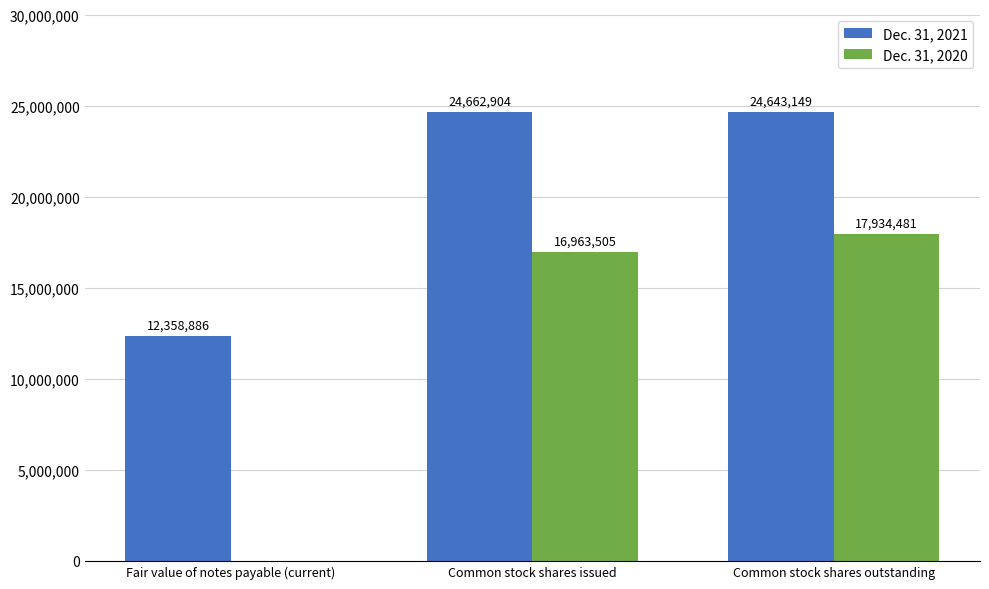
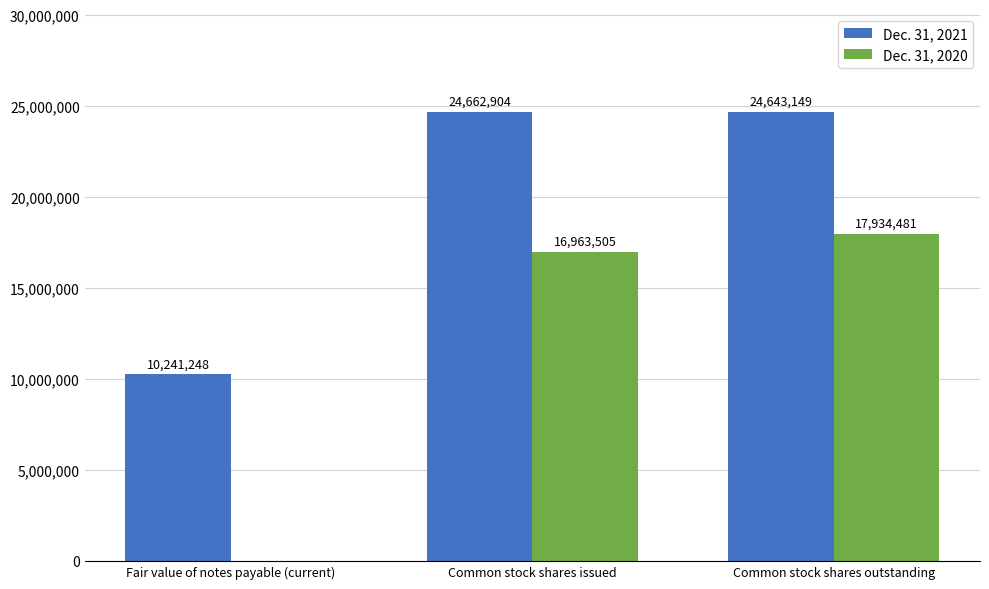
  {
    "Dec. 31, 2021": {
-     "Fair value of notes payable (current)": "12,358,886",
+     "Fair value of notes payable (current)": "10,241,248",
      "Common stock shares issued": "24,662,904",
      "Common stock shares outstanding": "24,643,149"
    },
    "Dec. 31, 2020": {
      "Common stock shares issued": "16,963,505",
      "Common stock shares outstanding": "17,934,481"
    }
  }
